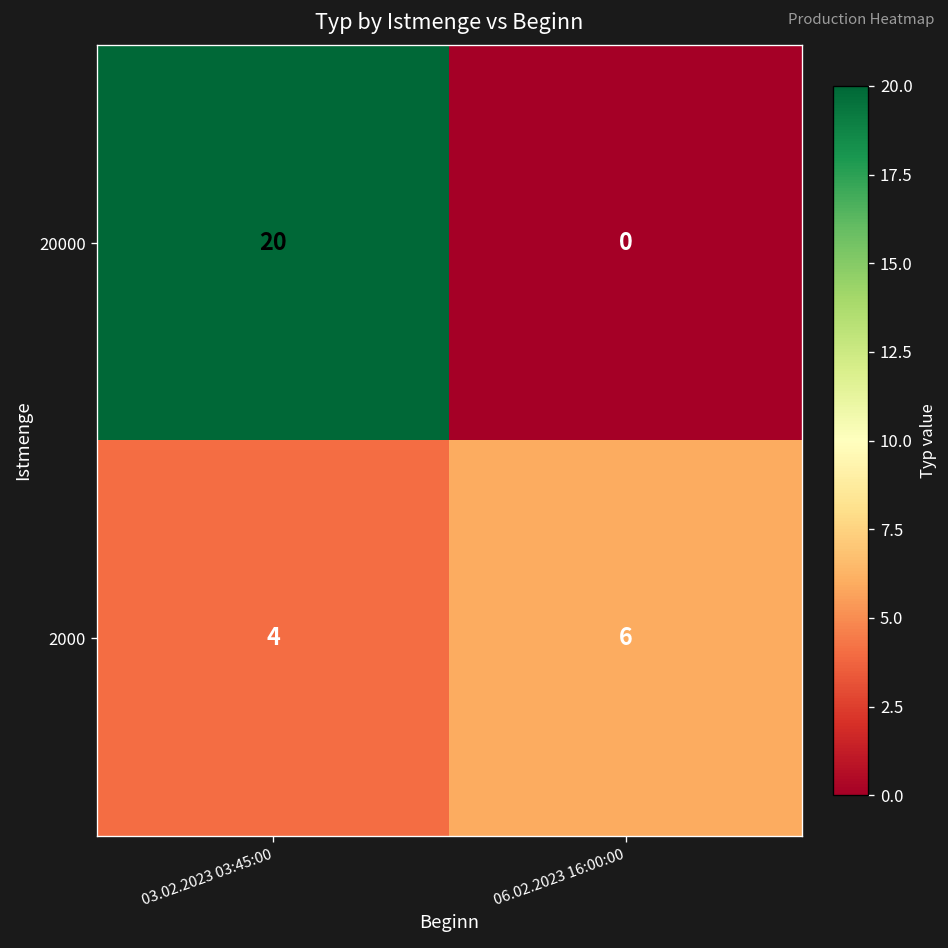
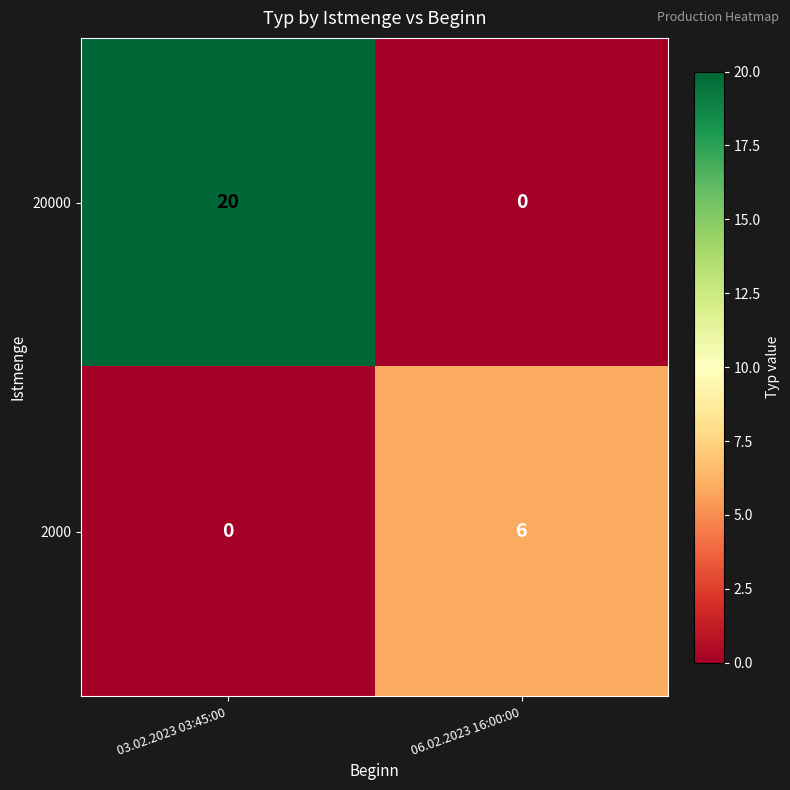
  {
    "20000": {
      "03.02.2023 03:45:00": 20,
      "06.02.2023 16:00:00": 0
    },
    "2000": {
-     "03.02.2023 03:45:00": 4,
+     "03.02.2023 03:45:00": 0,
      "06.02.2023 16:00:00": 6
    }
  }
